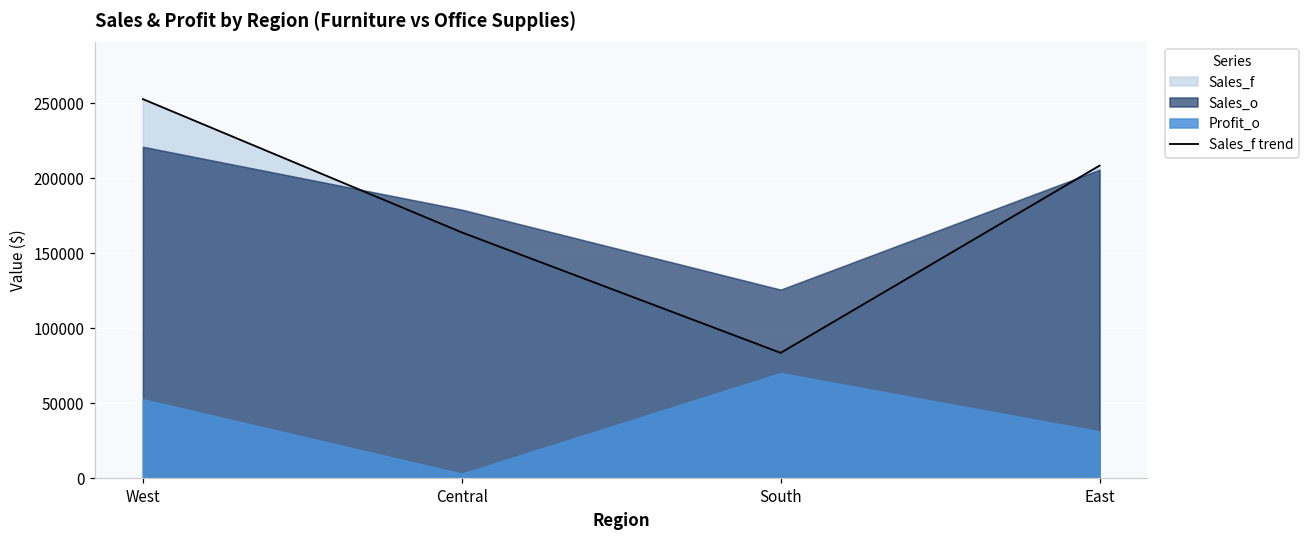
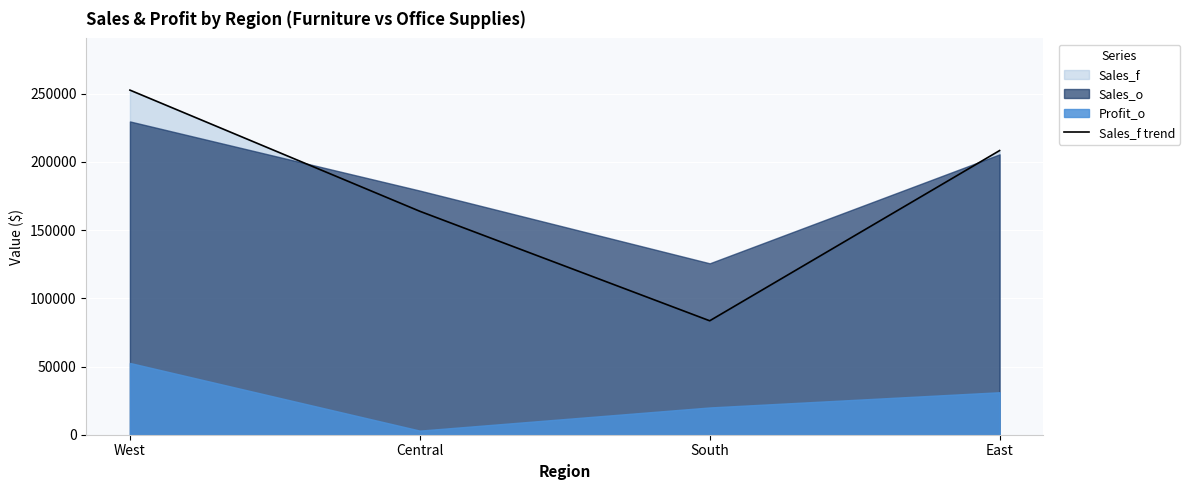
  {
    "Sales_f": {
      "West": 253000,
      "Central": 164000,
      "South": 84000,
      "East": 208000
    },
    "Sales_o": {
-     "West": 221000,
+     "West": 230000,
      "Central": 179000,
      "South": 126000,
      "East": 206000
    },
    "Profit_o": {
      "West": 53000,
      "Central": 3000,
-     "South": 70000,
+     "South": 20000,
      "East": 31000
    }
  }
